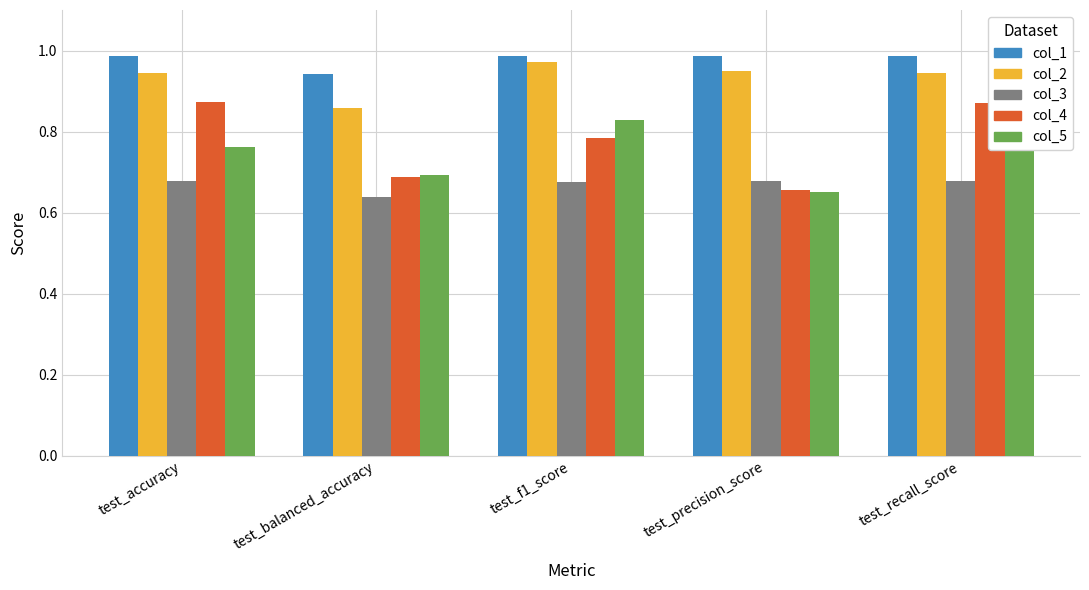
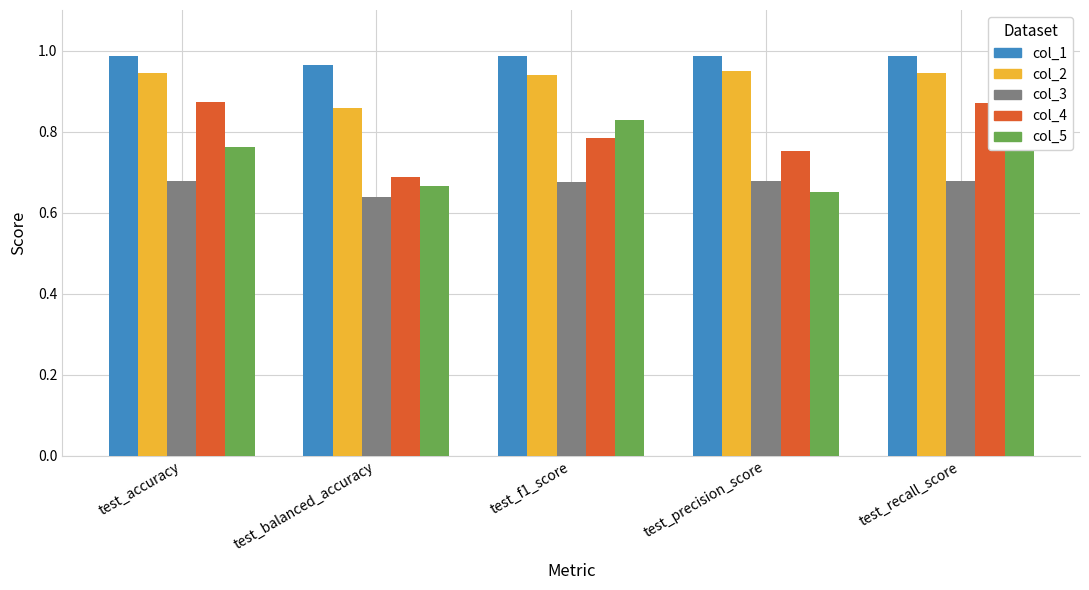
  {
    "col_1": {
      "test_accuracy": 0.99,
-     "test_balanced_accuracy": 0.94,
+     "test_balanced_accuracy": 0.96,
      "test_f1_score": 0.99,
      "test_precision_score": 0.99,
      "test_recall_score": 0.99
    },
    "col_2": {
      "test_accuracy": 0.94,
      "test_balanced_accuracy": 0.86,
-     "test_f1_score": 0.97,
+     "test_f1_score": 0.94,
      "test_precision_score": 0.95,
      "test_recall_score": 0.94
    },
    "col_3": {
      "test_accuracy": 0.68,
      "test_balanced_accuracy": 0.64,
      "test_f1_score": 0.68,
      "test_precision_score": 0.68,
      "test_recall_score": 0.68
    },
    "col_4": {
      "test_accuracy": 0.87,
      "test_balanced_accuracy": 0.69,
      "test_f1_score": 0.78,
-     "test_precision_score": 0.66
+     "test_precision_score": 0.75
    },
    "col_5": {
      "test_accuracy": 0.76,
-     "test_balanced_accuracy": 0.69,
+     "test_balanced_accuracy": 0.66,
      "test_f1_score": 0.83,
      "test_precision_score": 0.65
    }
  }
